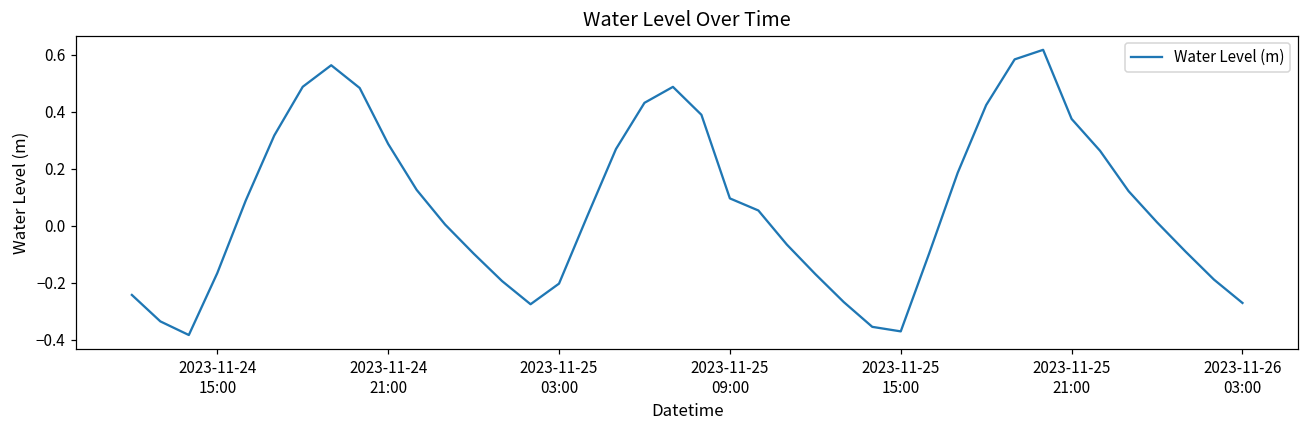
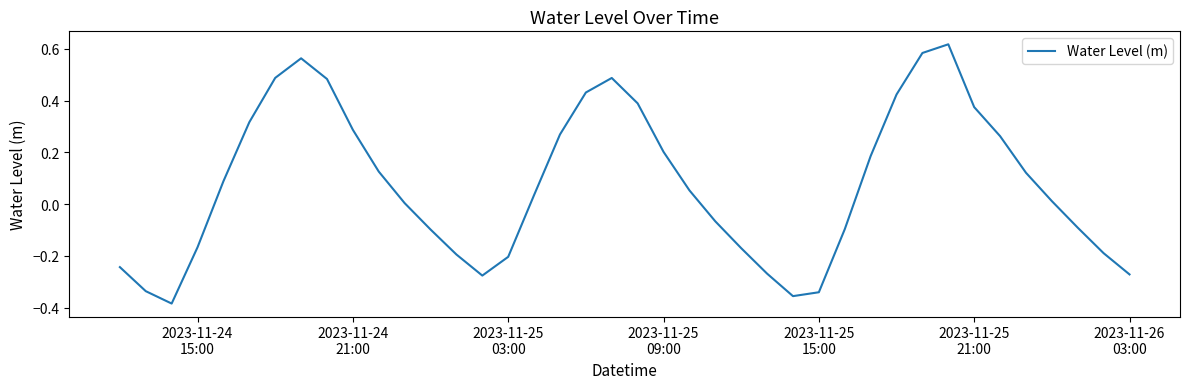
  {
    "2023-11-24 15:00": -0.17,
    "2023-11-24 21:00": 0.29,
    "2023-11-25 03:00": -0.20,
-   "2023-11-25 09:00": 0.10,
-   "2023-11-25 15:00": -0.37,
+   "2023-11-25 09:00": 0.20,
+   "2023-11-25 15:00": -0.34,
    "2023-11-25 21:00": 0.38,
    "2023-11-26 03:00": -0.27
  }
